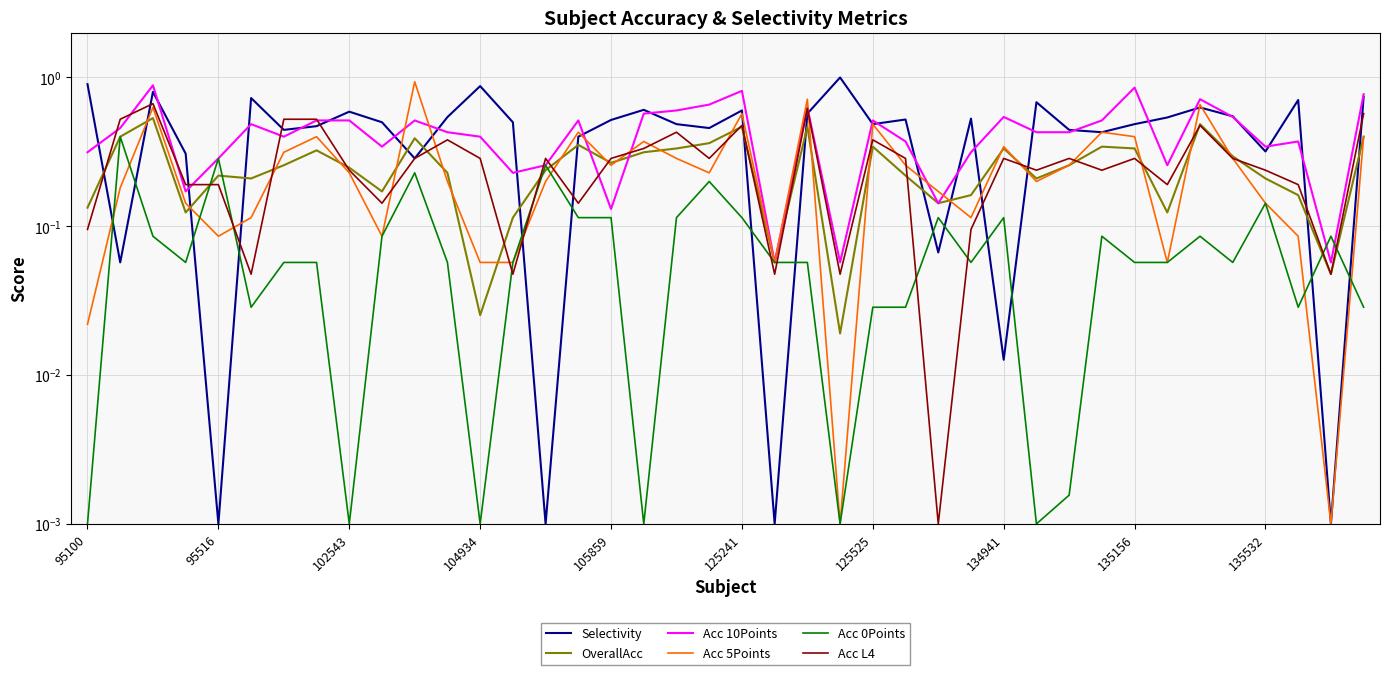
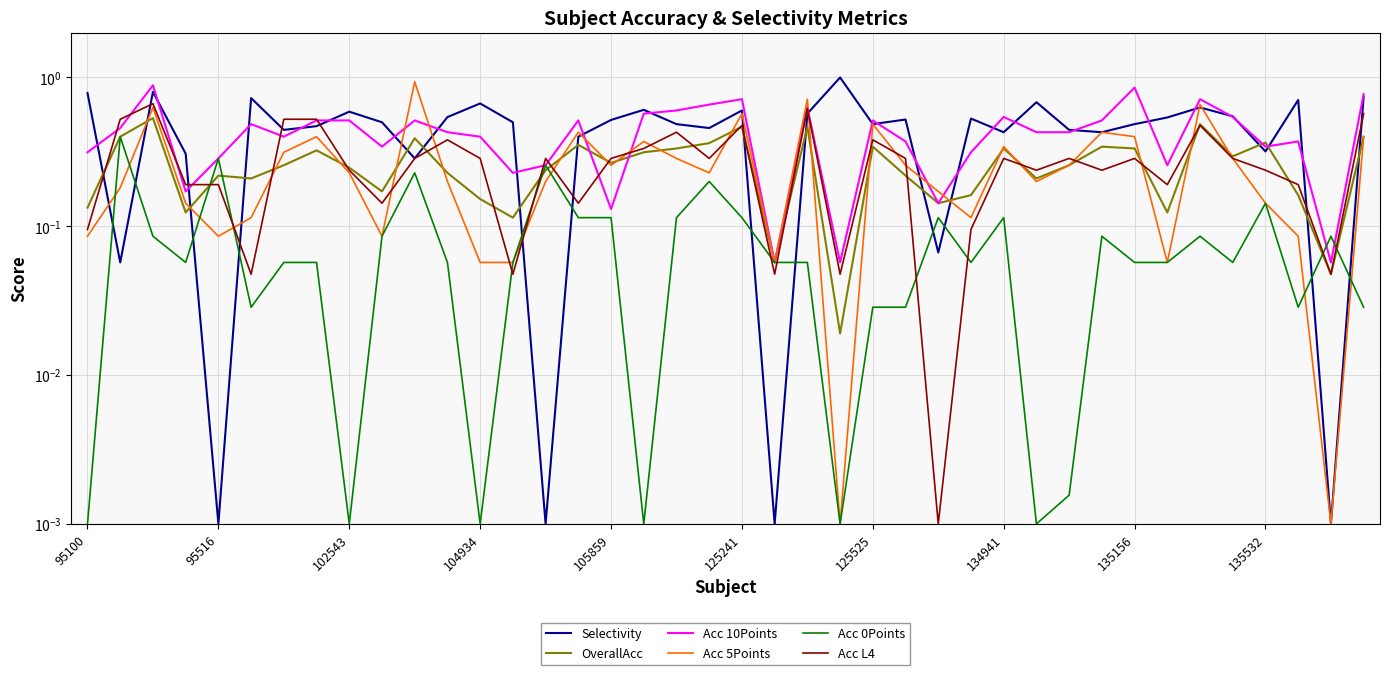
  {
    "Selectivity": {
-     "95100": 0.9,
+     "95100": 0.8,
      "95516": 0.001,
      "102543": 0.59,
-     "104934": 0.9,
+     "104934": 0.7,
      "105859": 0.52,
      "125241": 0.60,
-     "134941": 0.013,
+     "134941": 0.43,
      "135156": 0.49,
      "135532": 0.32
    },
    "OverallAcc": {
      "95100": 0.13,
      "95516": 0.22,
      "102543": 0.25,
-     "104934": 0.025,
+     "104934": 0.15,
      "125525": 0.34,
      "135156": 0.33,
-     "135532": 0.21
+     "135532": 0.37
    },
    "Acc 10Points": {
      "95100": 0.31,
      "102543": 0.5,
      "104934": 0.4,
      "105859": 0.13,
-     "125241": 0.8,
+     "125241": 0.7,
      "125525": 0.5,
      "134941": 0.54,
      "135156": 0.9,
      "135532": 0.34
    },
    "Acc 5Points": {
-     "95100": 0.022,
+     "95100": 0.09,
      "95516": 0.09,
      "102543": 0.23,
      "104934": 0.057,
      "125241": 0.57,
      "135156": 0.40
    },
    "Acc 0Points": {
      "95100": 0.001,
      "102543": 0.001,
      "104934": 0.001,
      "105859": 0.11,
      "125241": 0.11,
      "125525": 0.029,
      "134941": 0.11,
      "135156": 0.057
    },
    "Acc L4": {
      "95100": 0.10,
      "95516": 0.19,
      "102543": 0.24,
      "104934": 0.29,
      "105859": 0.29,
      "125525": 0.38,
      "134941": 0.29,
      "135156": 0.29,
      "135532": 0.24
    }
  }
